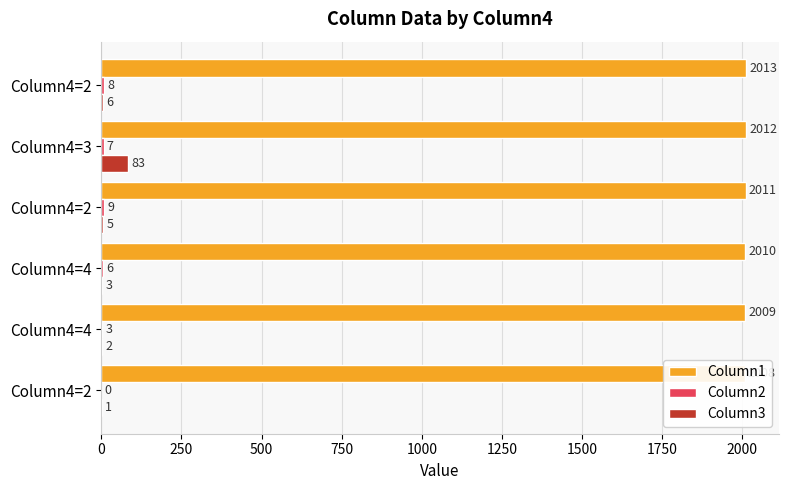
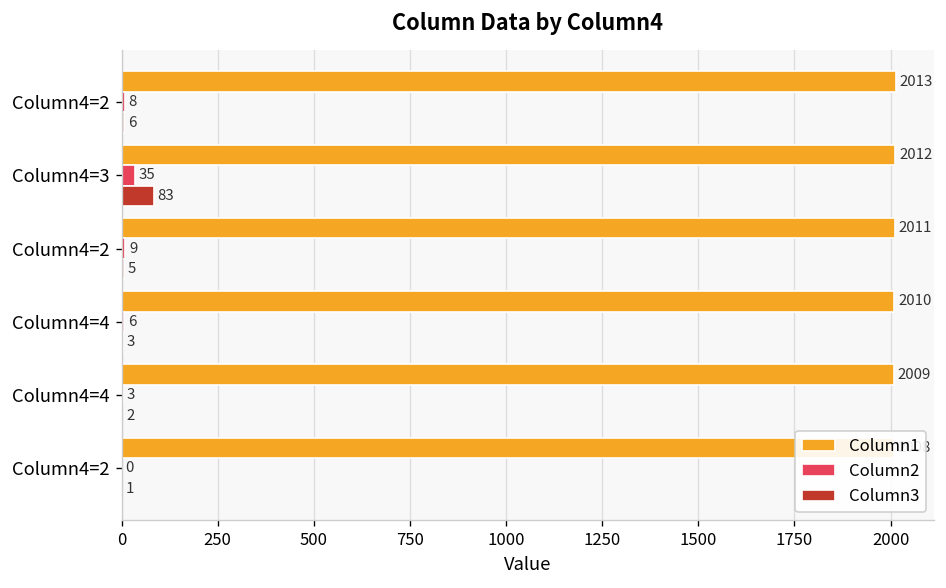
  {
    "Column1": {
      "Column4=3": 2012
    },
    "Column2": {
-     "Column4=3": 7
+     "Column4=3": 35
    },
    "Column3": {
      "Column4=3": 83
    }
  }
